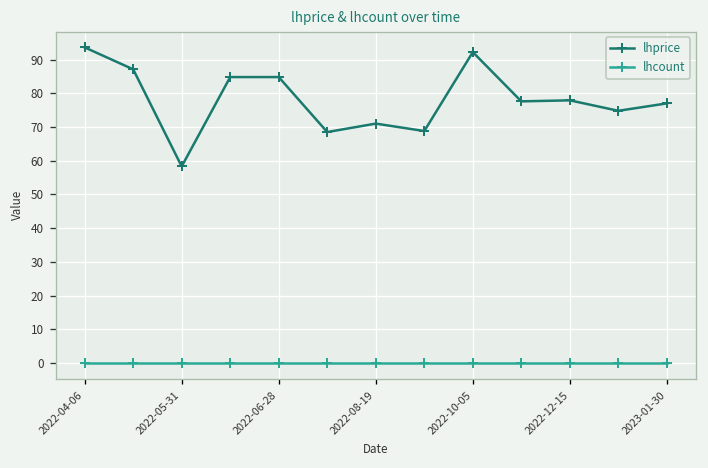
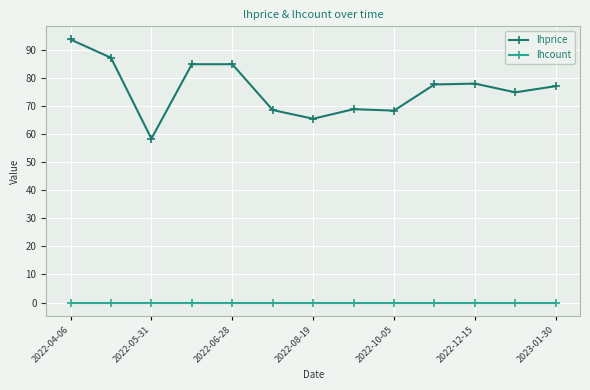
  {
    "lhprice": {
      "2022-04-06": 94,
      "2022-05-31": 58,
      "2022-06-28": 85,
-     "2022-08-19": 71,
-     "2022-10-05": 92,
+     "2022-08-19": 65,
+     "2022-10-05": 68,
      "2022-12-15": 78,
      "2023-01-30": 77
    },
    "lhcount": {
      "2022-04-06": 0,
      "2022-05-31": 0,
      "2022-06-28": 0,
      "2022-08-19": 0,
      "2022-10-05": 0,
      "2022-12-15": 0,
      "2023-01-30": 0
    }
  }
